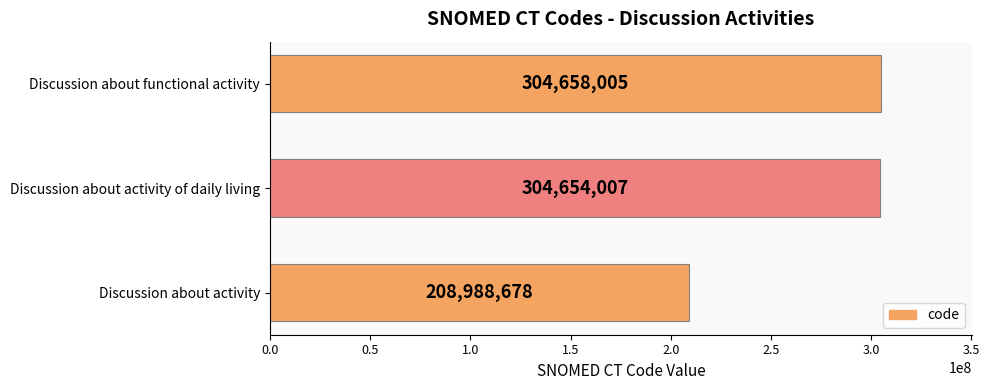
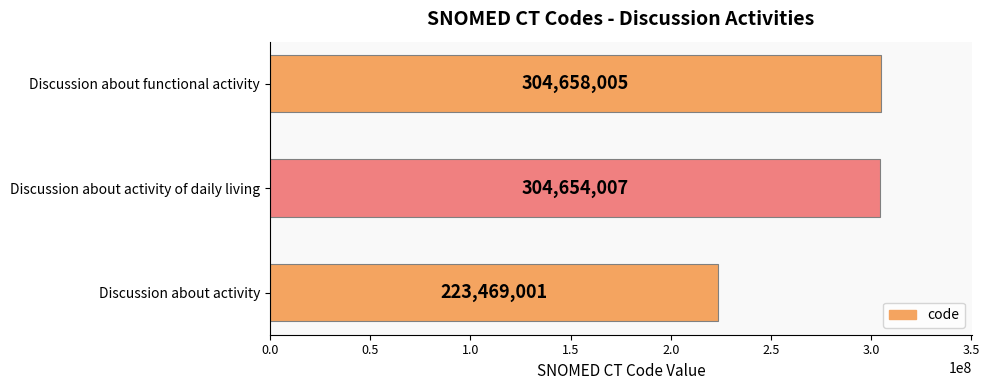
  {
    "Discussion about functional activity": "304,658,005",
    "Discussion about activity of daily living": "304,654,007",
-   "Discussion about activity": "208,988,678"
+   "Discussion about activity": "223,469,001"
  }
